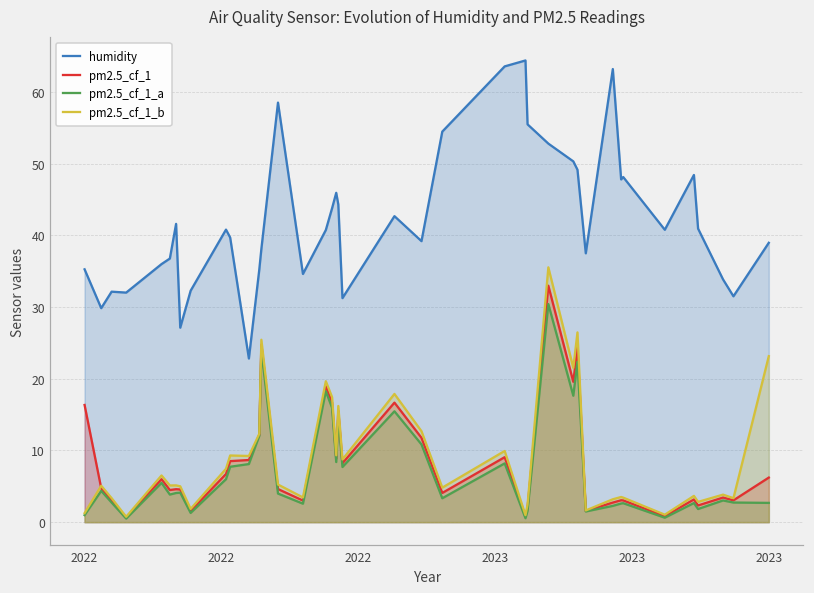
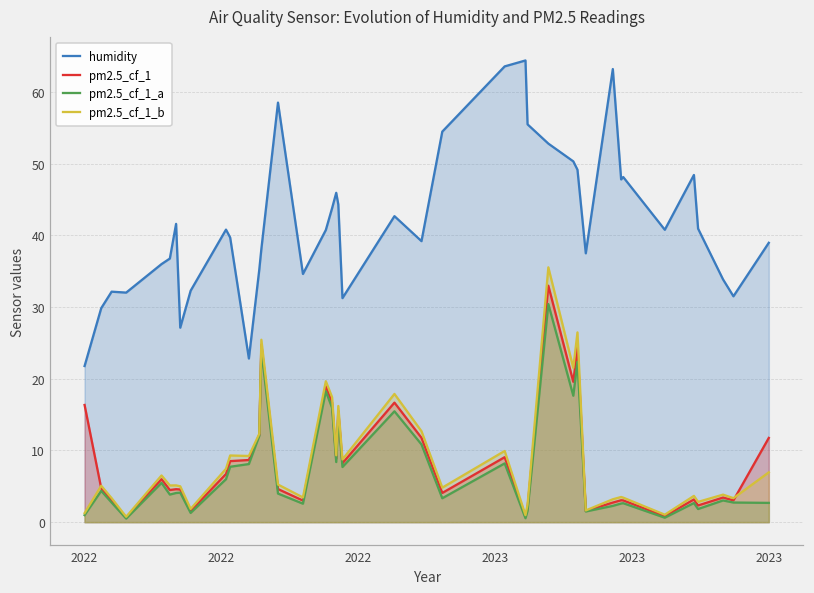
  {
    "humidity": {
-     "2022": 35,
+     "2022": 22,
      "2023": 39
    },
    "pm2.5_cf_1": {
      "2022": 16,
-     "2023": 6
+     "2023": 12
    },
    "pm2.5_cf_1_a": {
      "2023": 3
    },
    "pm2.5_cf_1_b": {
-     "2023": 23
+     "2023": 7
    }
  }
